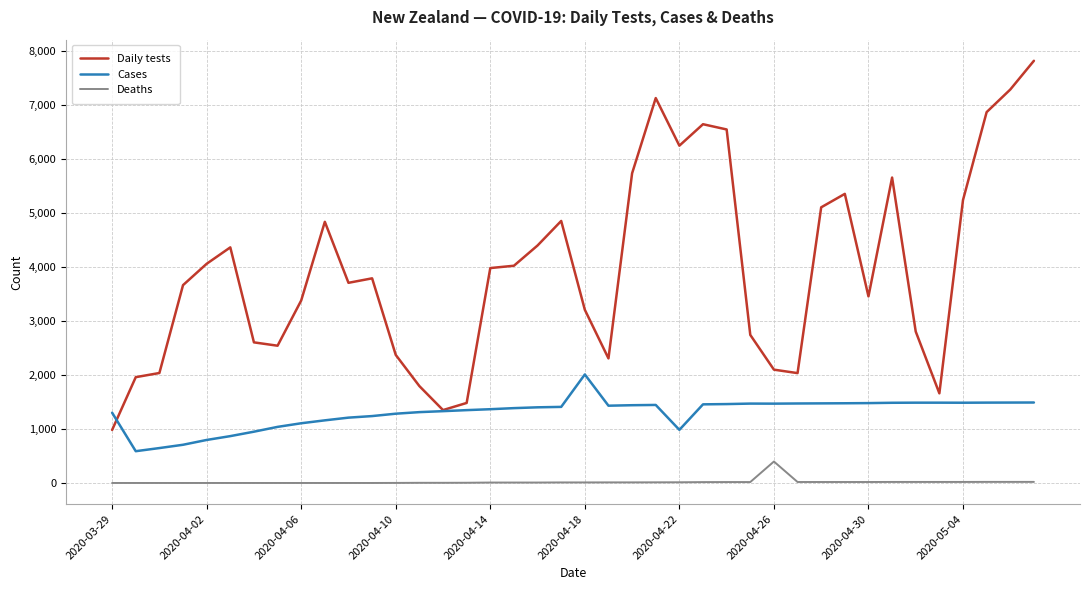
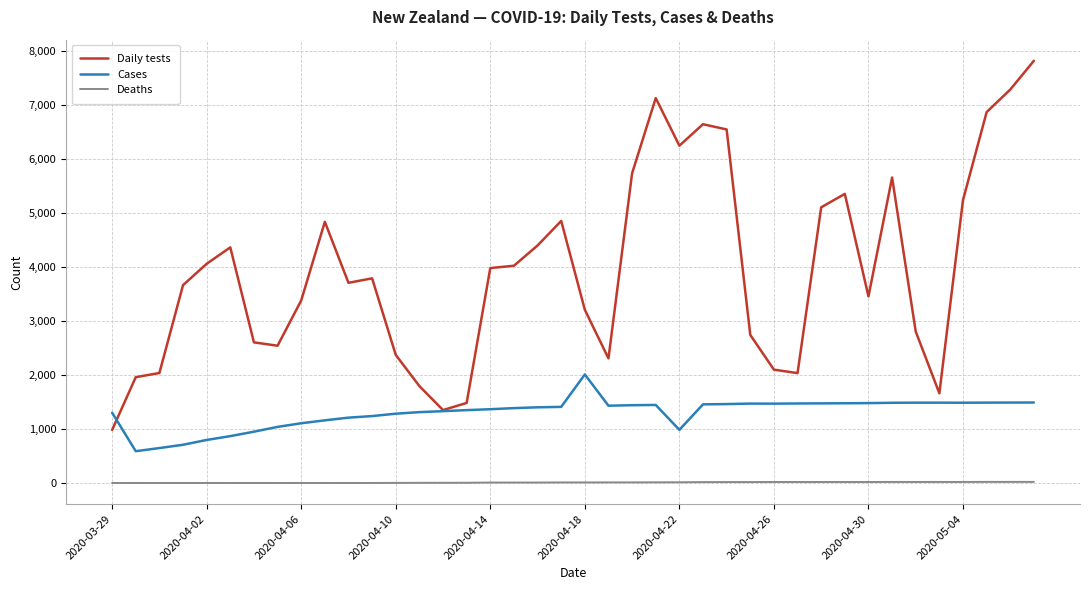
  {
    "Daily tests": {
      "2020-03-29": "1,000",
      "2020-04-02": "4,100",
      "2020-04-06": "3,400",
      "2020-04-10": "2,400",
      "2020-04-14": "4,000",
      "2020-04-18": "3,200",
      "2020-04-22": "6,200",
      "2020-04-26": "2,100",
      "2020-04-30": "3,500",
      "2020-05-04": "5,200"
    },
    "Cases": {
      "2020-03-29": "1,300",
      "2020-04-02": "800",
      "2020-04-06": "1,100",
      "2020-04-10": "1,300",
      "2020-04-14": "1,400",
      "2020-04-18": "2,000",
      "2020-04-22": "1,000",
      "2020-04-26": "1,500",
      "2020-04-30": "1,500",
      "2020-05-04": "1,500"
    },
    "Deaths": {
      "2020-03-29": "0",
      "2020-04-02": "0",
      "2020-04-06": "0",
      "2020-04-10": "0",
      "2020-04-14": "0",
      "2020-04-18": "0",
      "2020-04-22": "0",
-     "2020-04-26": "400",
+     "2020-04-26": "0",
      "2020-04-30": "0",
      "2020-05-04": "0"
    }
  }
